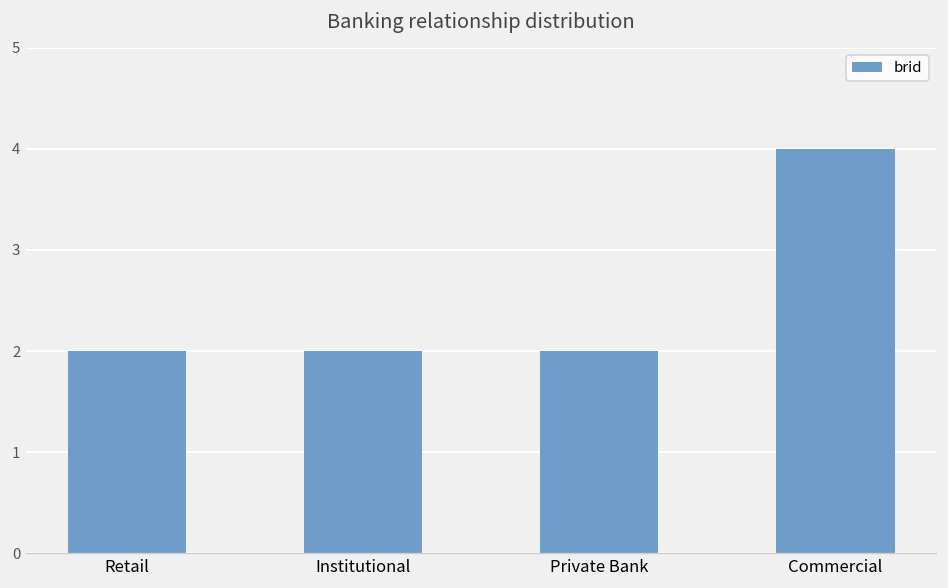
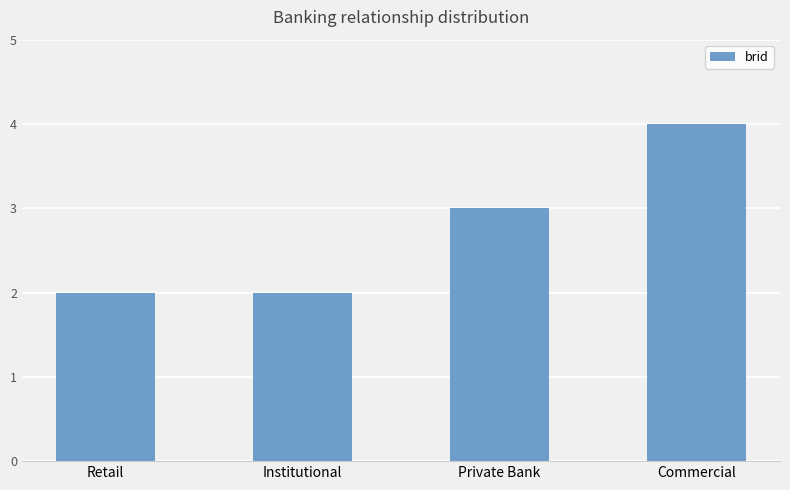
  {
    "Retail": 2,
    "Institutional": 2,
-   "Private Bank": 2,
+   "Private Bank": 3,
    "Commercial": 4
  }
